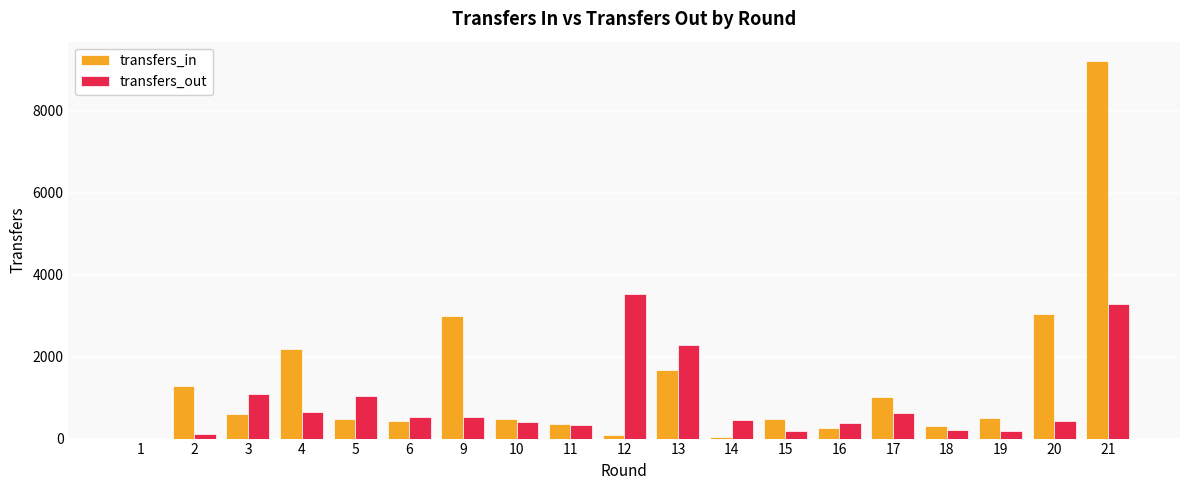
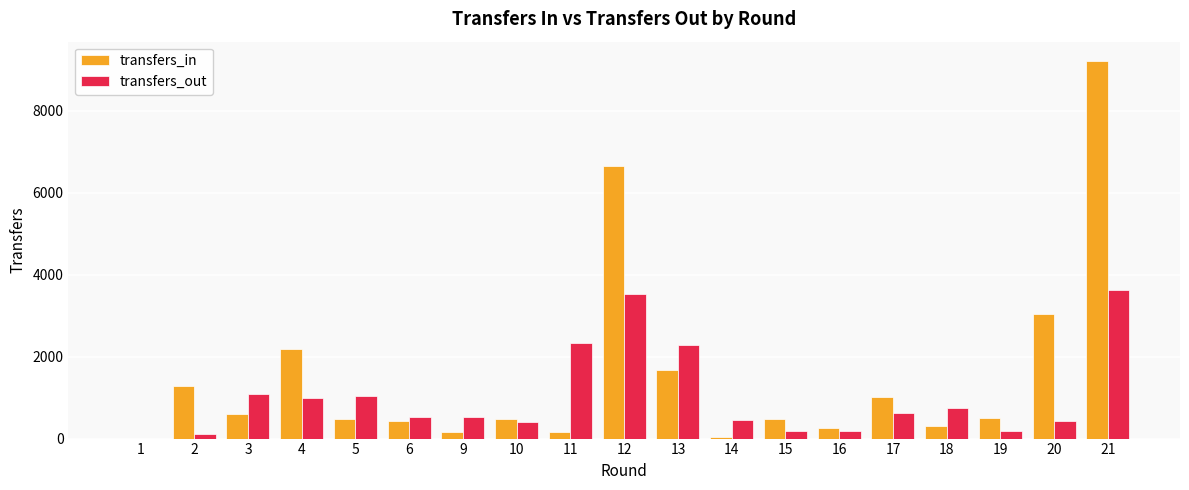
  {
    "transfers_in": {
      "1": 0,
      "2": 1300,
      "3": 600,
      "4": 2200,
      "5": 500,
      "6": 400,
-     "9": 3000,
+     "9": 200,
      "10": 500,
-     "11": 400,
-     "12": 100,
+     "11": 200,
+     "12": 6700,
      "13": 1700,
      "15": 500,
      "16": 200,
      "17": 1000,
      "18": 300,
      "19": 500,
      "20": 3000,
      "21": 9200
    },
    "transfers_out": {
      "1": 0,
      "2": 100,
      "3": 1100,
-     "4": 600,
+     "4": 1000,
      "5": 1000,
      "6": 500,
      "9": 500,
      "10": 400,
-     "11": 300,
+     "11": 2300,
      "12": 3500,
      "13": 2300,
      "14": 400,
      "15": 200,
-     "16": 400,
+     "16": 200,
      "17": 600,
-     "18": 200,
+     "18": 800,
      "19": 200,
      "20": 400,
-     "21": 3300
+     "21": 3600
    }
  }
